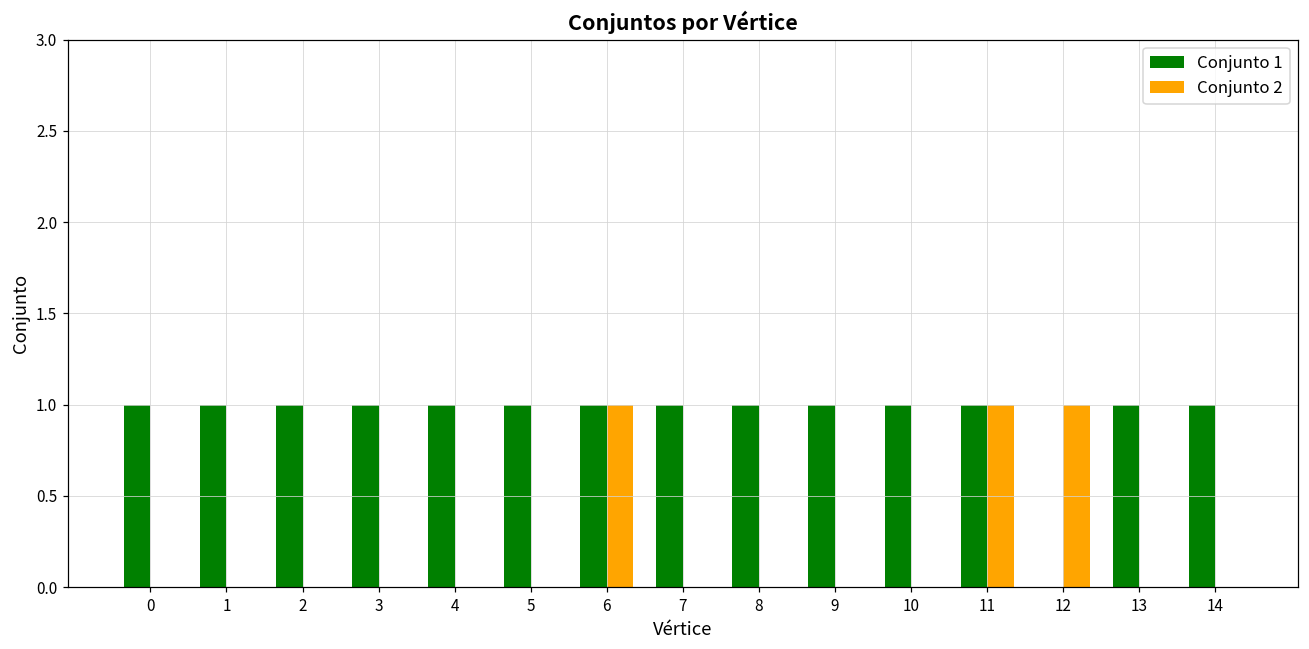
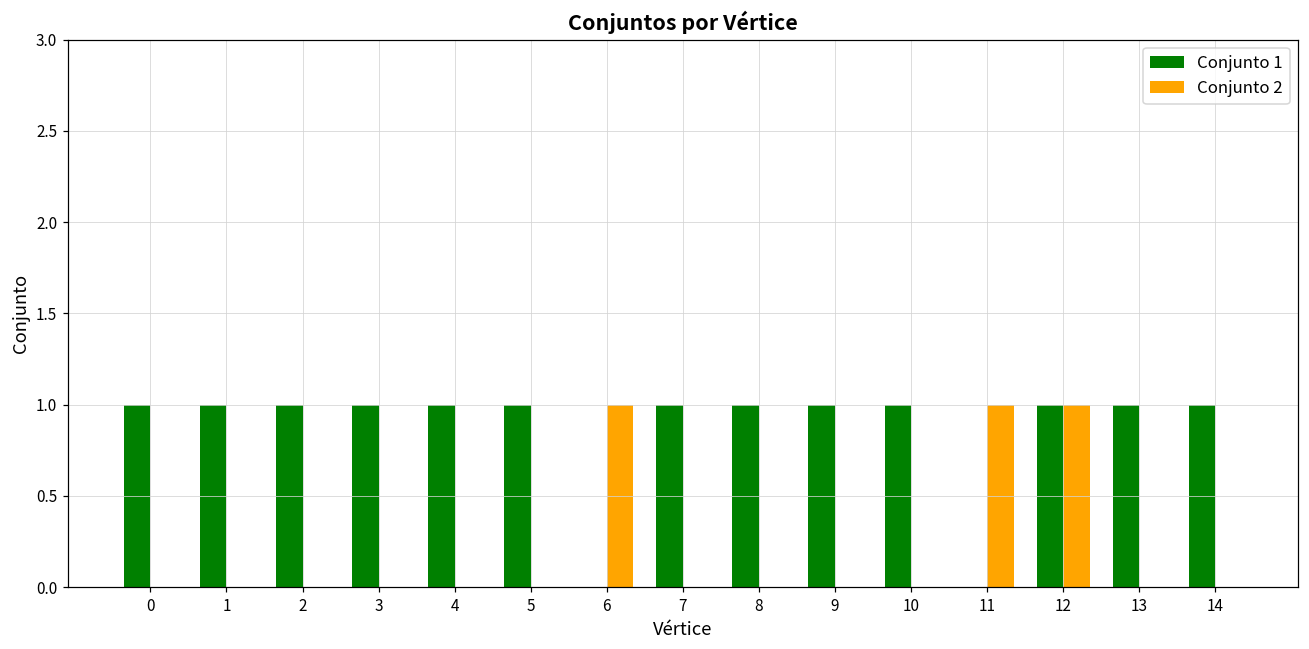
  {
    "Conjunto 1": {
      "0": 1,
      "1": 1,
      "2": 1,
      "3": 1,
      "4": 1,
      "5": 1,
-     "6": 1,
+     "6": 0,
      "7": 1,
      "8": 1,
      "9": 1,
      "10": 1,
-     "11": 1,
-     "12": 0,
+     "11": 0,
+     "12": 1,
      "13": 1,
      "14": 1
    },
    "Conjunto 2": {
      "0": 0,
      "1": 0,
      "2": 0,
      "3": 0,
      "4": 0,
      "5": 0,
      "6": 1,
      "7": 0,
      "8": 0,
      "9": 0,
      "10": 0,
      "11": 1,
      "12": 1,
      "13": 0,
      "14": 0
    }
  }
